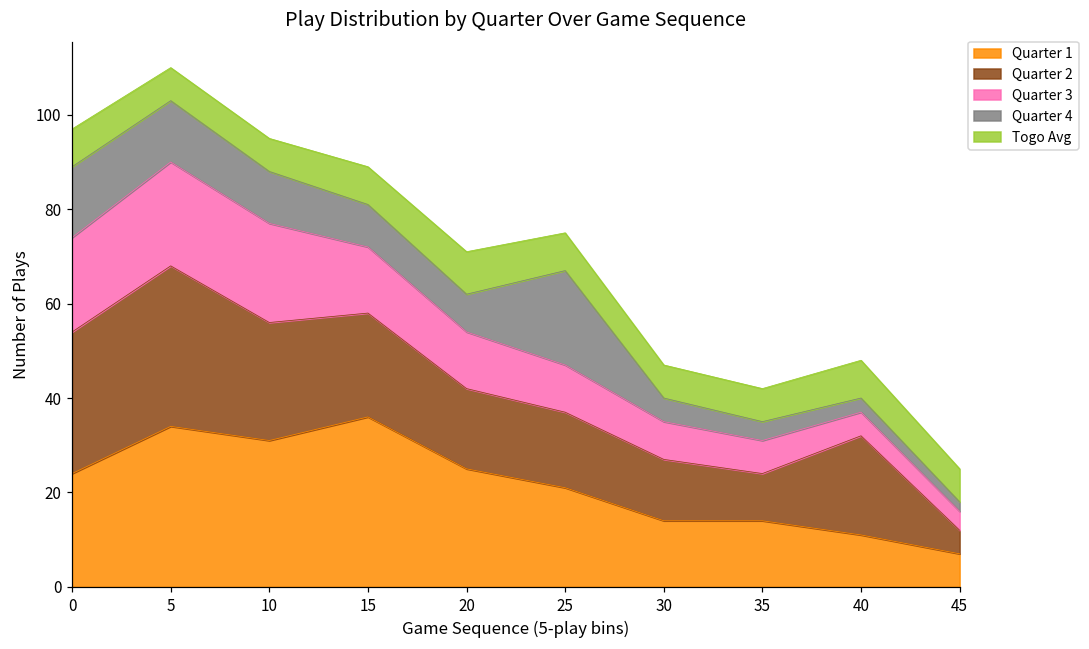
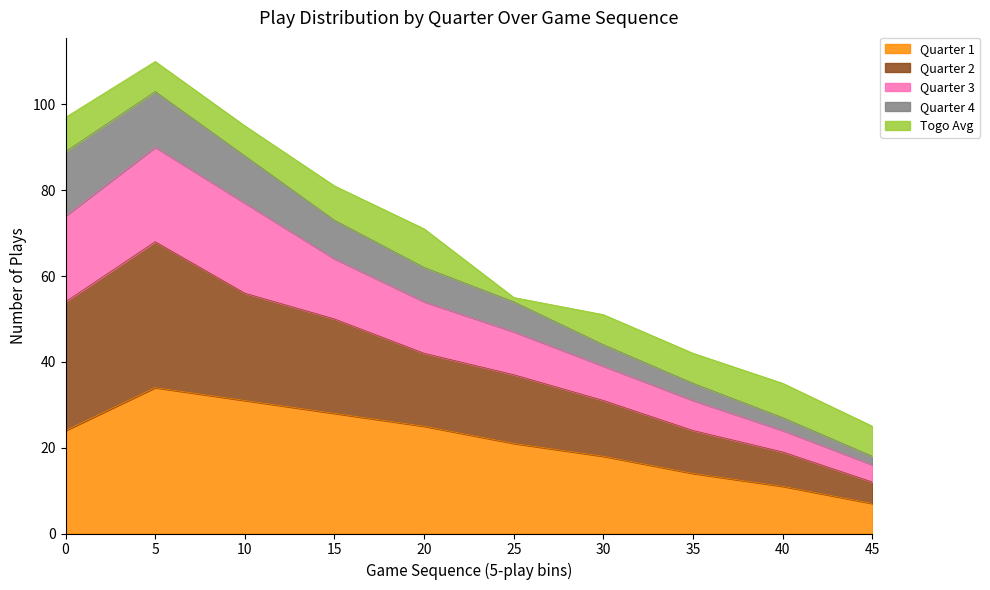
  {
    "Quarter 1": {
      "0": 24,
      "5": 34,
      "10": 31,
-     "15": 36,
+     "15": 28,
      "20": 25,
      "25": 21,
-     "30": 14,
+     "30": 18,
      "35": 14,
      "40": 11,
      "45": 7
    },
    "Quarter 2": {
      "0": 30,
      "5": 34,
      "10": 25,
      "15": 22,
      "20": 17,
      "25": 16,
      "30": 13,
      "35": 10,
-     "40": 21,
+     "40": 8,
      "45": 5
    },
    "Quarter 3": {
      "0": 20,
      "5": 22,
      "10": 21,
      "15": 14,
      "20": 12,
      "25": 10,
      "30": 8,
      "35": 7,
      "40": 5,
      "45": 4
    },
    "Quarter 4": {
      "0": 15,
      "5": 13,
      "10": 11,
      "15": 9,
      "20": 8,
-     "25": 20,
+     "25": 7,
      "30": 5,
      "35": 4,
      "40": 3,
      "45": 2
    },
    "Togo Avg": {
      "0": 8,
      "5": 7,
      "10": 7,
      "15": 8,
      "20": 9,
-     "25": 8,
+     "25": 1,
      "30": 7,
      "35": 7,
      "40": 8,
      "45": 7
    }
  }
